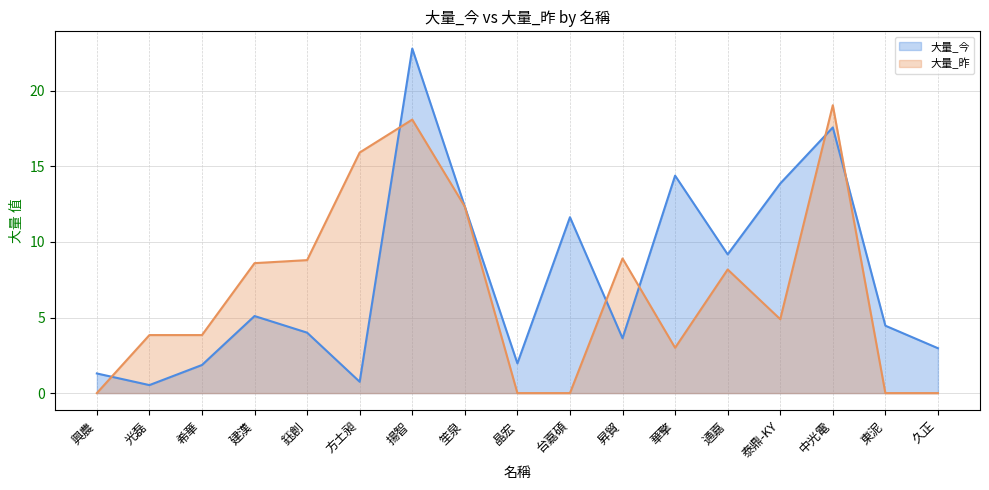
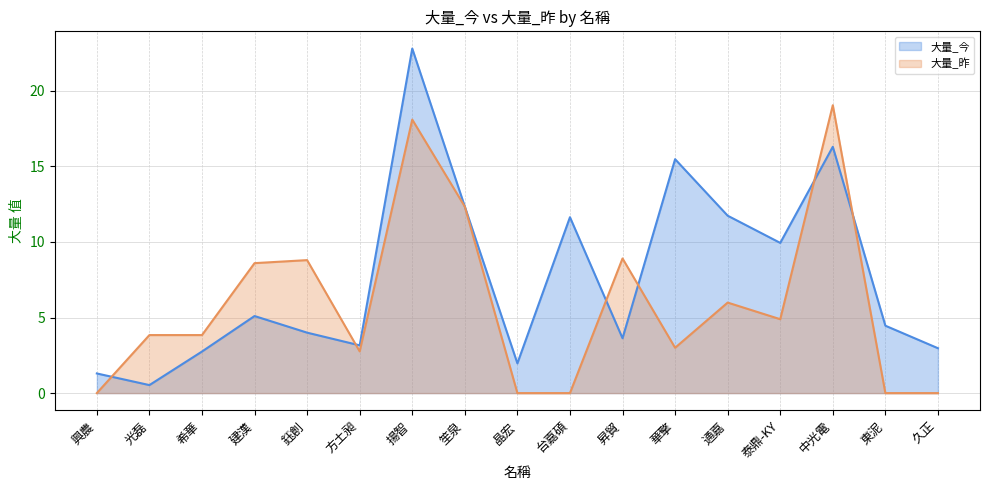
  {
    "大量_今": {
      "興農": 1.3,
      "光磊": 0.5,
-     "希華": 1.9,
+     "希華": 2.8,
      "建漢": 5.1,
      "鈺創": 4.0,
-     "方土昶": 0.8,
+     "方土昶": 3.2,
      "揚智": 22.8,
      "晶宏": 2.0,
      "台嘉碩": 11.6,
      "昇貿": 3.6,
-     "華擎": 14.4,
-     "通嘉": 9.2,
-     "泰鼎-KY": 13.9,
-     "中光電": 17.6,
+     "華擎": 15.5,
+     "通嘉": 11.7,
+     "泰鼎-KY": 9.9,
+     "中光電": 16.3,
      "東泥": 4.5,
      "久正": 3.0
    },
    "大量_昨": {
      "興農": 0.0,
      "光磊": 3.8,
      "希華": 3.8,
      "建漢": 8.6,
      "鈺創": 8.8,
-     "方土昶": 15.9,
+     "方土昶": 2.8,
      "揚智": 18.1,
      "晶宏": 0.0,
      "台嘉碩": 0.0,
      "昇貿": 8.9,
      "華擎": 3.0,
-     "通嘉": 8.2,
+     "通嘉": 6.0,
      "泰鼎-KY": 4.9,
      "中光電": 19.1,
      "東泥": 0.0,
      "久正": 0.0
    }
  }
